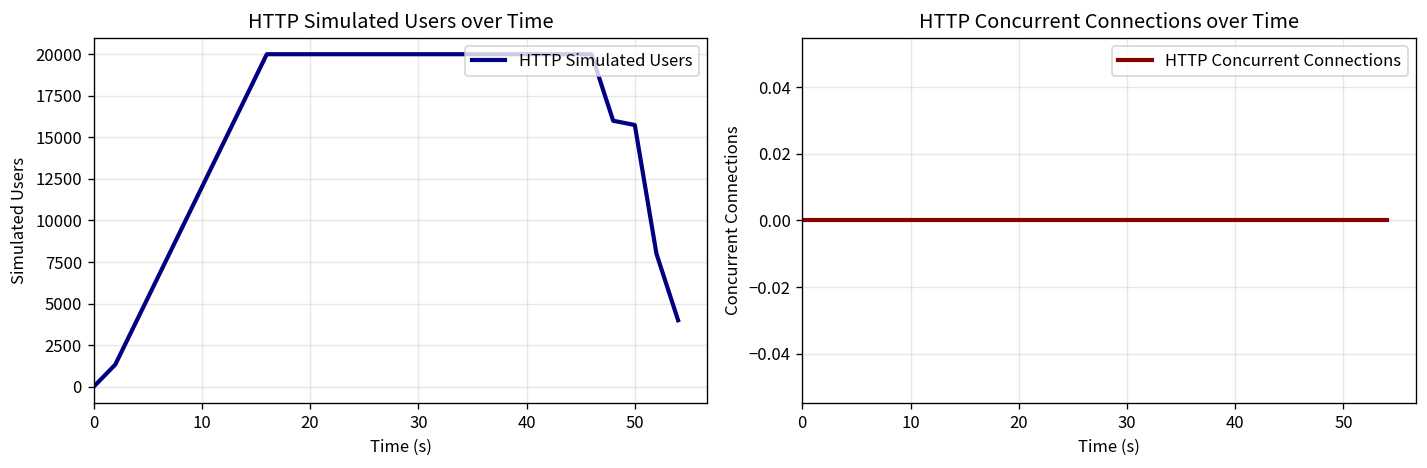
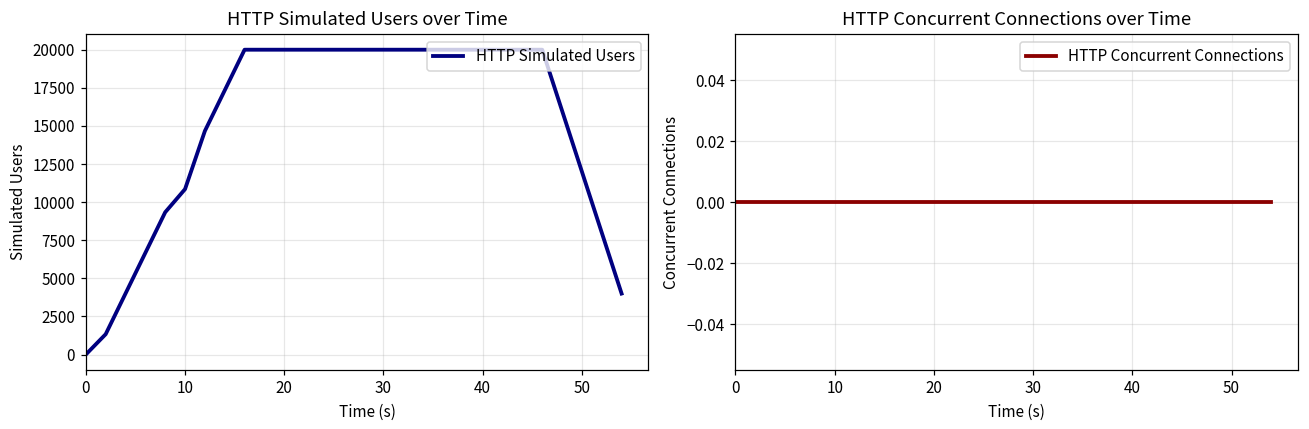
  {
    "HTTP Simulated Users over Time": {
      "0": 0,
-     "10": 12000,
+     "10": 10900,
      "20": 20000,
      "30": 20000,
-     "50": 15700
+     "50": 12000
    },
    "HTTP Concurrent Connections over Time": {
      "0": 0.000,
      "10": 0.000,
      "20": 0.000,
      "30": 0.000,
      "40": 0.000,
      "50": 0.000
    }
  }
